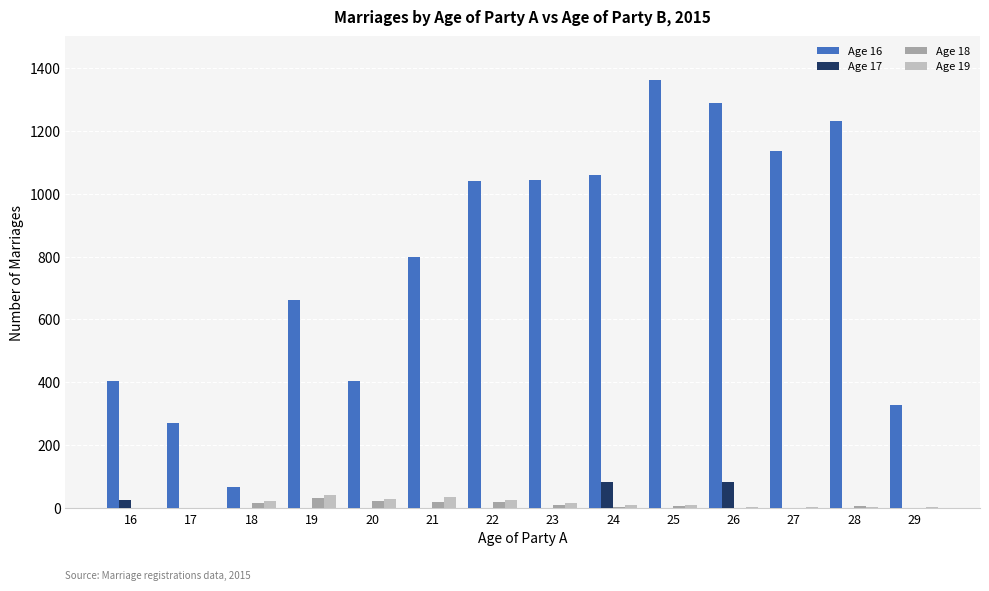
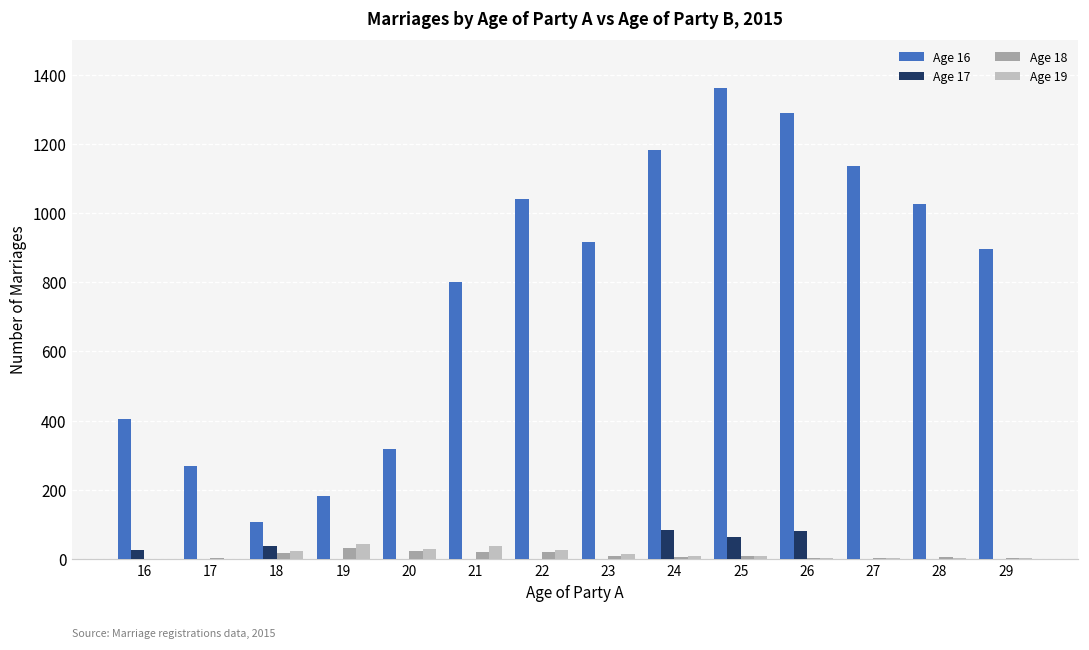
  {
    "Age 16": {
      "16": 400,
      "17": 270,
-     "18": 70,
-     "19": 660,
-     "20": 400,
+     "18": 110,
+     "19": 180,
+     "20": 320,
      "21": 800,
      "22": 1040,
-     "23": 1050,
-     "24": 1060,
+     "23": 920,
+     "24": 1180,
      "25": 1360,
      "26": 1290,
      "27": 1140,
-     "28": 1230,
-     "29": 330
+     "28": 1030,
+     "29": 900
    },
    "Age 17": {
      "16": 30,
      "17": 0,
-     "18": 0,
+     "18": 40,
      "19": 0,
      "20": 0,
      "21": 0,
      "22": 0,
      "23": 0,
      "24": 80,
-     "25": 0,
+     "25": 60,
      "26": 80,
      "27": 0,
      "28": 0,
      "29": 0
    }
  }
